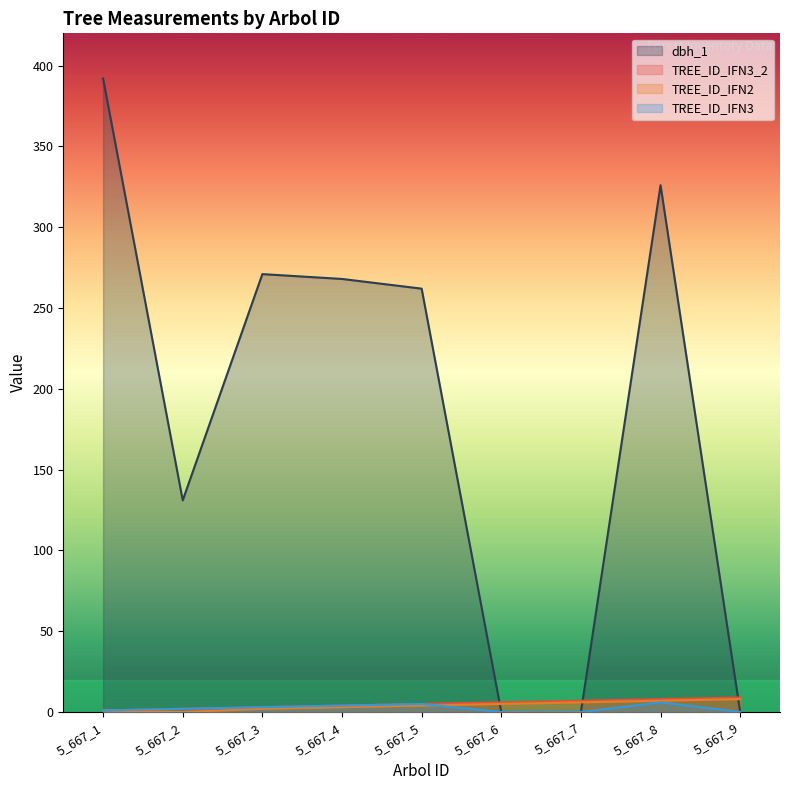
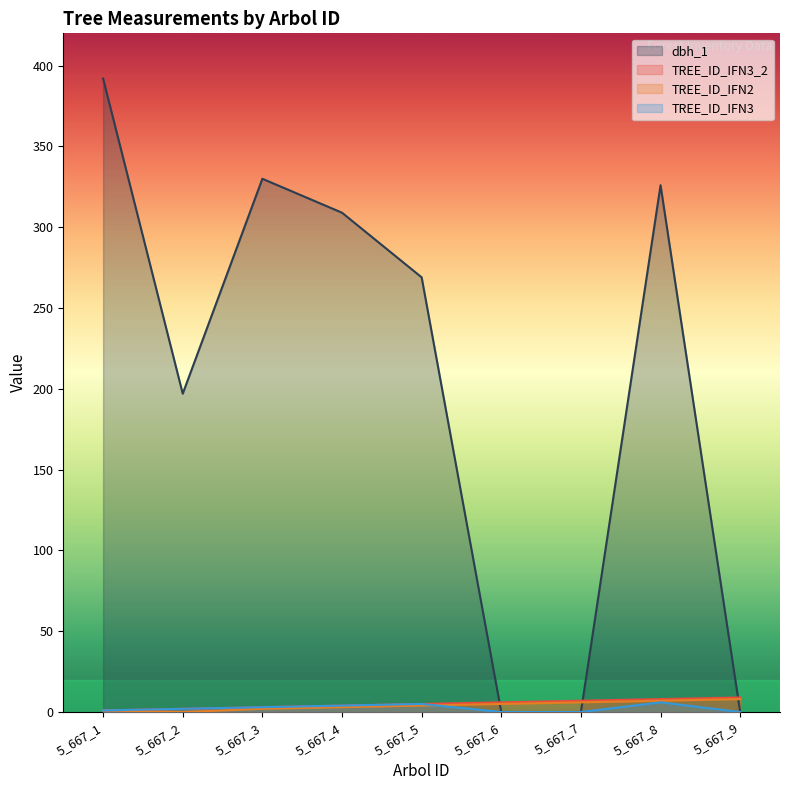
  {
    "dbh_1": {
      "5_667_1": 392,
-     "5_667_2": 131,
-     "5_667_3": 271,
-     "5_667_4": 268,
-     "5_667_5": 262,
+     "5_667_2": 197,
+     "5_667_3": 330,
+     "5_667_4": 309,
+     "5_667_5": 269,
      "5_667_8": 326
    }
  }
